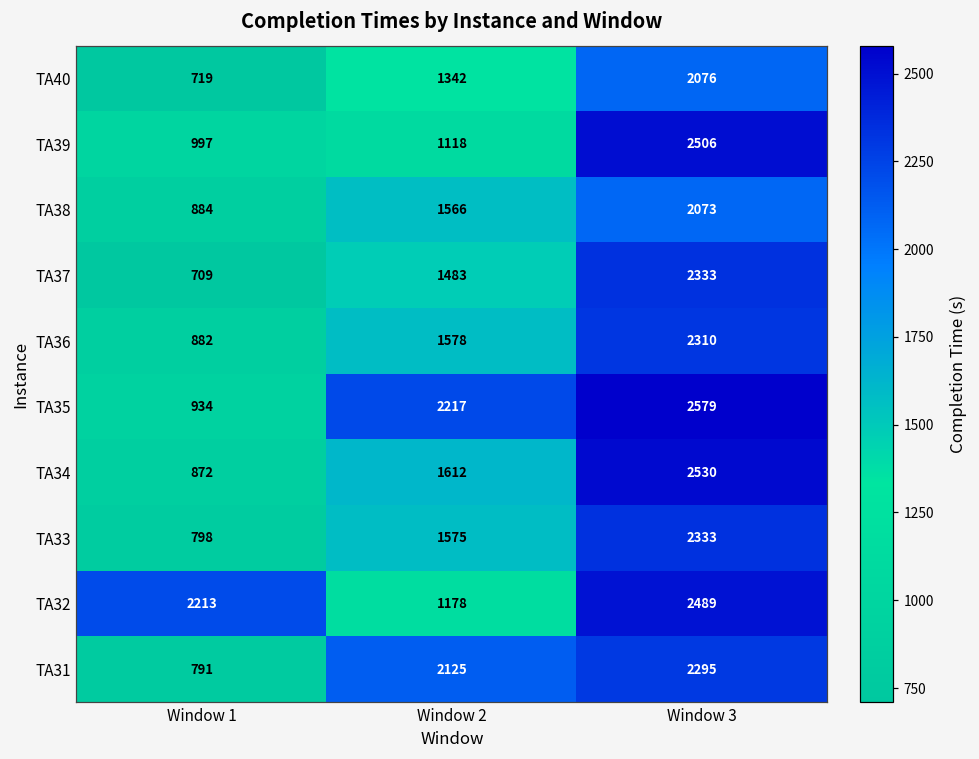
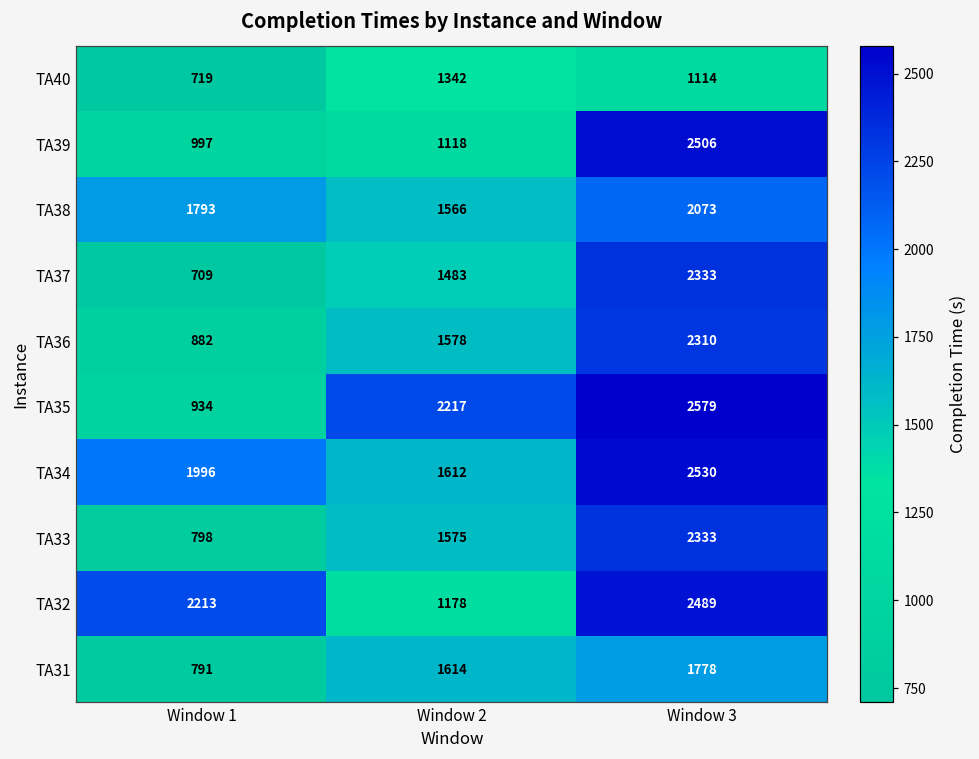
  {
    "TA40": {
      "Window 1": 719,
      "Window 2": 1342,
-     "Window 3": 2076
+     "Window 3": 1114
    },
    "TA39": {
      "Window 1": 997,
      "Window 2": 1118,
      "Window 3": 2506
    },
    "TA38": {
-     "Window 1": 884,
+     "Window 1": 1793,
      "Window 2": 1566,
      "Window 3": 2073
    },
    "TA37": {
      "Window 1": 709,
      "Window 2": 1483,
      "Window 3": 2333
    },
    "TA36": {
      "Window 1": 882,
      "Window 2": 1578,
      "Window 3": 2310
    },
    "TA35": {
      "Window 1": 934,
      "Window 2": 2217,
      "Window 3": 2579
    },
    "TA34": {
-     "Window 1": 872,
+     "Window 1": 1996,
      "Window 2": 1612,
      "Window 3": 2530
    },
    "TA33": {
      "Window 1": 798,
      "Window 2": 1575,
      "Window 3": 2333
    },
    "TA32": {
      "Window 1": 2213,
      "Window 2": 1178,
      "Window 3": 2489
    },
    "TA31": {
      "Window 1": 791,
-     "Window 2": 2125,
-     "Window 3": 2295
+     "Window 2": 1614,
+     "Window 3": 1778
    }
  }
